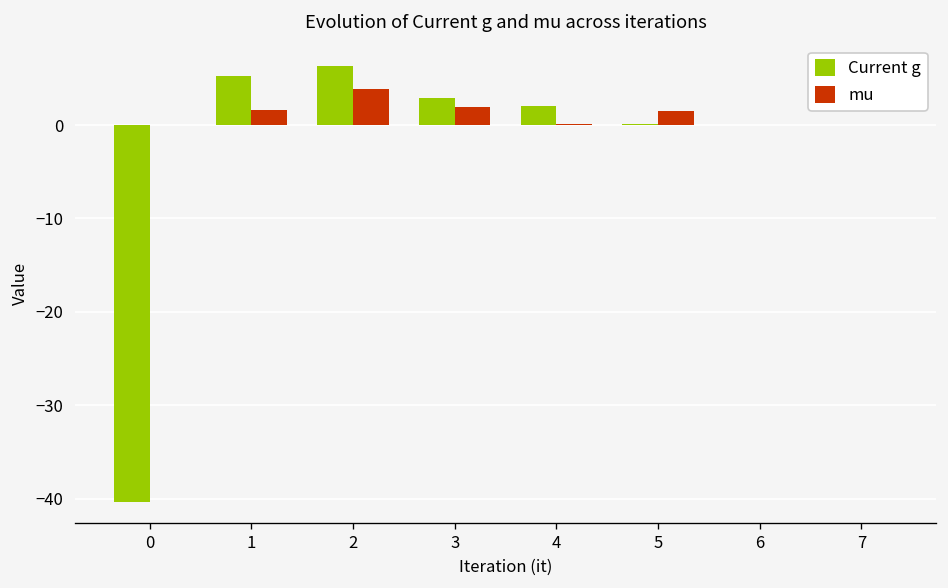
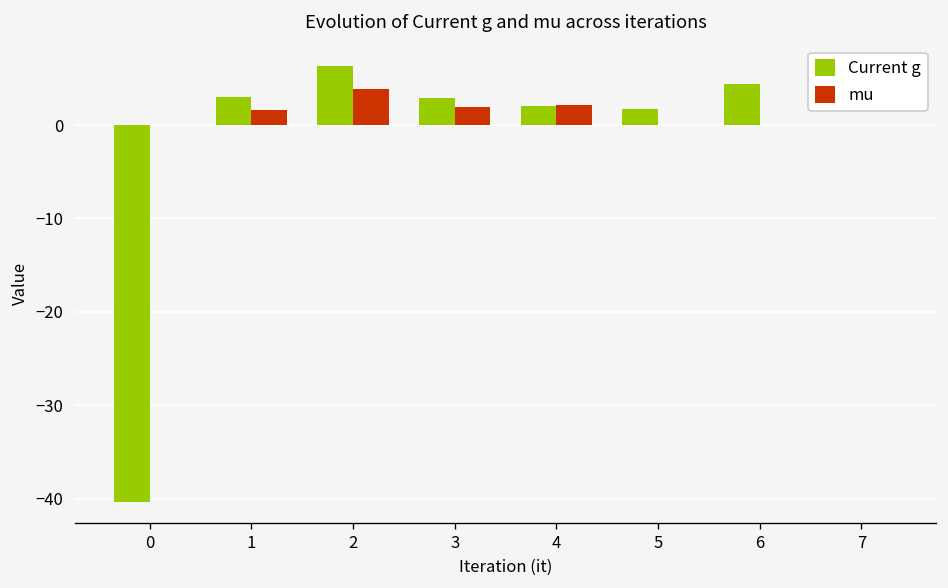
  {
    "Current g": {
      "0": -40,
-     "1": 5,
+     "1": 3,
      "2": 6,
      "3": 3,
      "4": 2,
-     "5": 0,
-     "6": 0
+     "5": 2,
+     "6": 4
    },
    "mu": {
      "1": 2,
      "2": 4,
      "3": 2,
-     "4": 0,
-     "5": 2
+     "4": 2,
+     "5": 0
    }
  }
